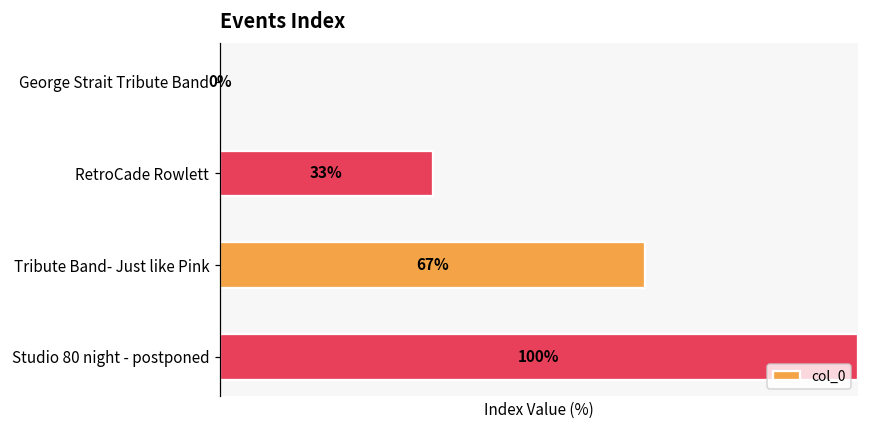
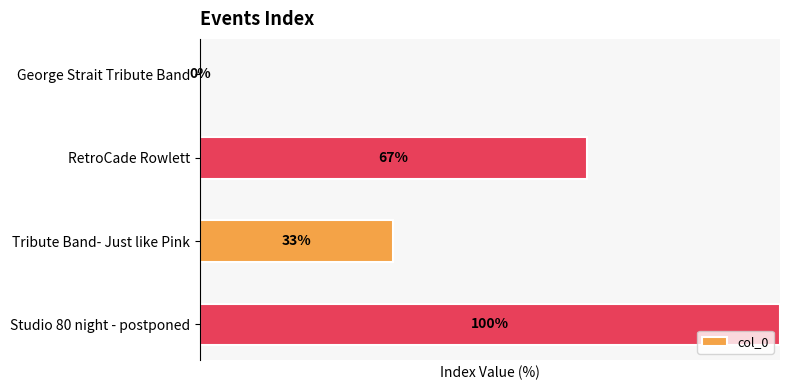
  {
    "George Strait Tribute Band": "0%",
-   "RetroCade Rowlett": "33%",
-   "Tribute Band- Just like Pink": "67%",
+   "RetroCade Rowlett": "67%",
+   "Tribute Band- Just like Pink": "33%",
    "Studio 80 night - postponed": "100%"
  }
